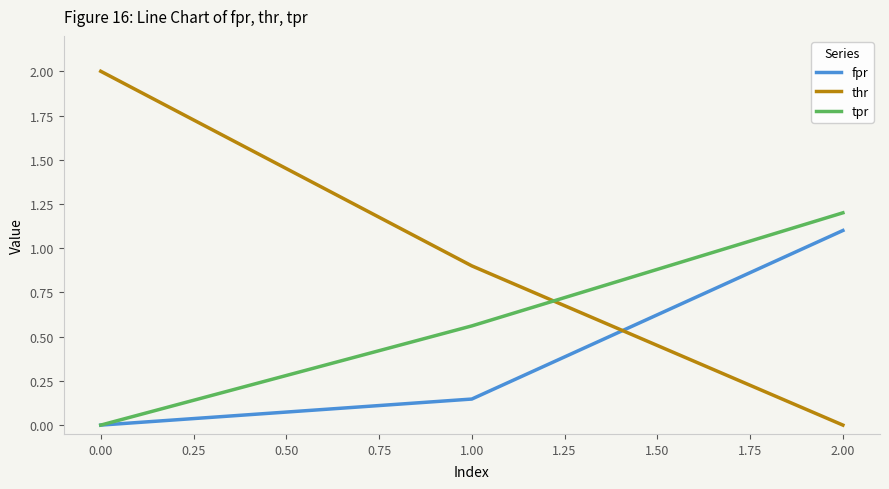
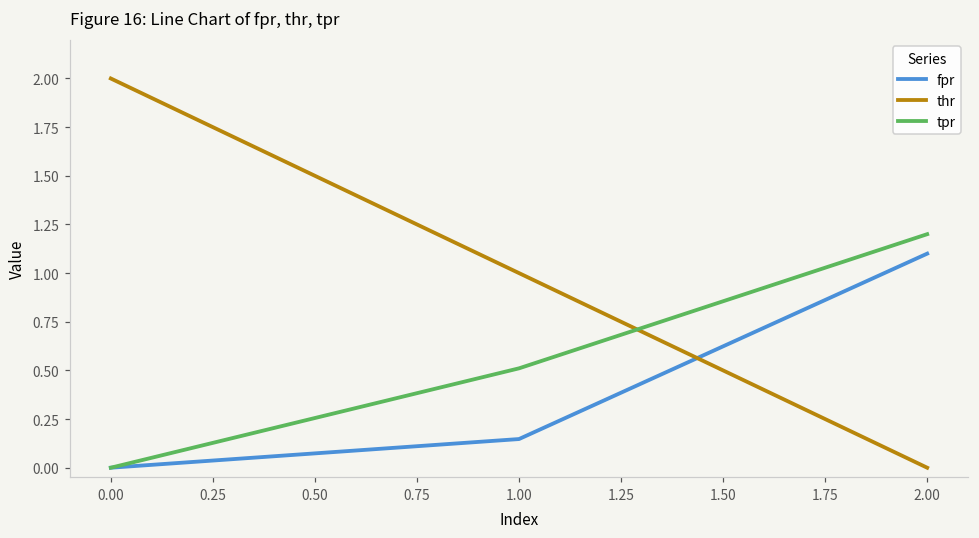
  {
    "fpr": {
      "1.00": 0.15,
      "2.00": 1.10
    },
    "thr": {
      "0.00": 2.0,
-     "1.00": 0.9,
+     "1.00": 1.0,
      "2.00": 0.0
    },
    "tpr": {
-     "1.00": 0.56,
+     "1.00": 0.51,
      "2.00": 1.20
    }
  }
